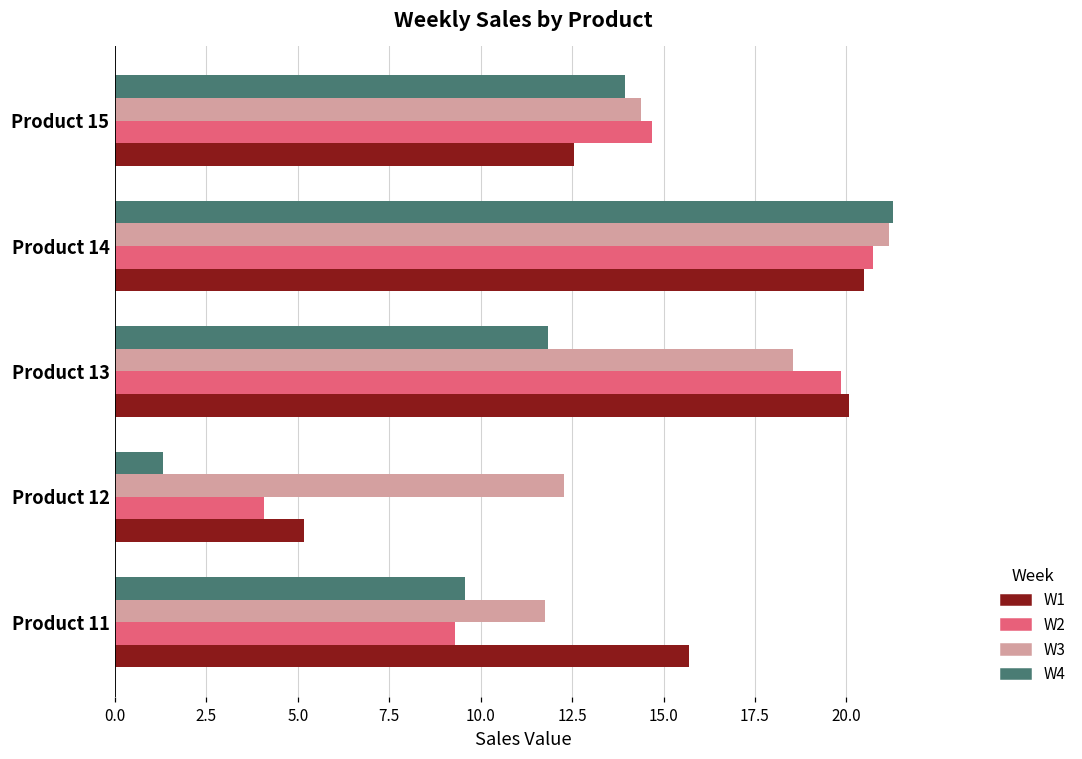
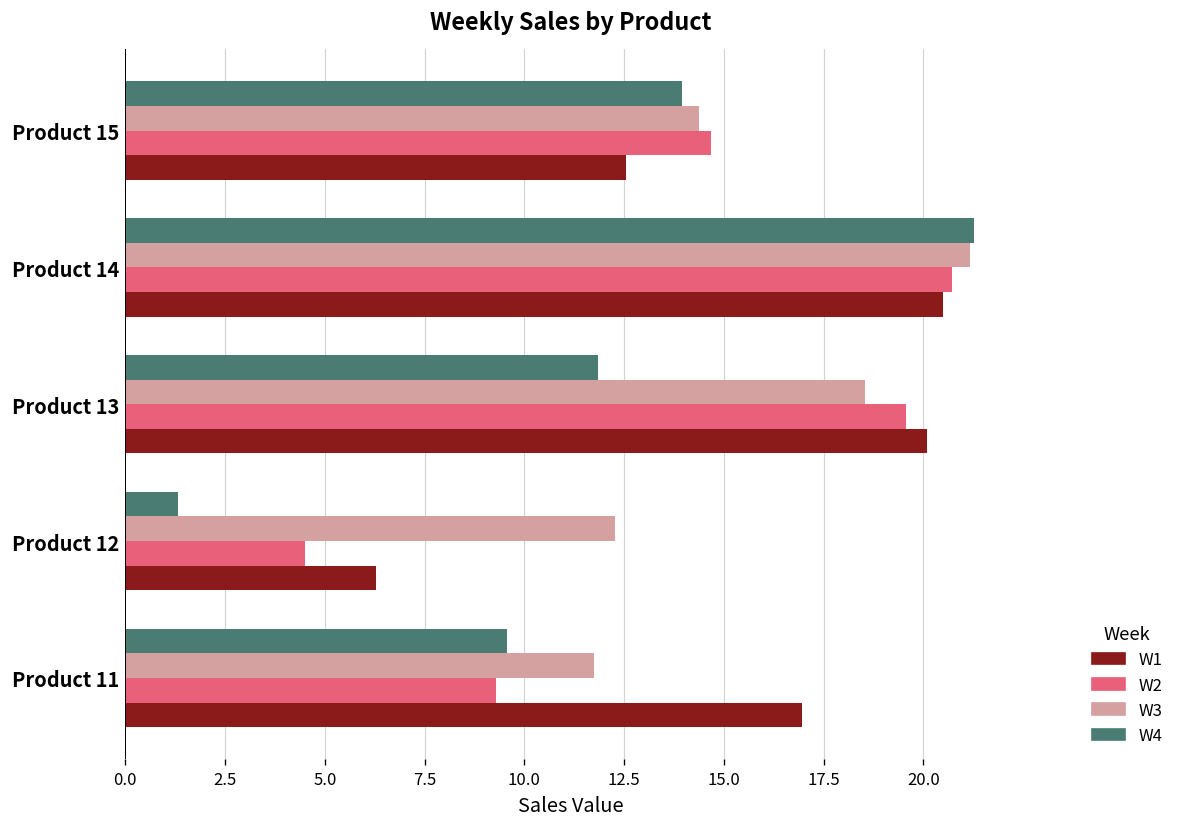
  {
    "W1": {
      "Product 15": 12.6,
      "Product 14": 20.5,
      "Product 13": 20.1,
-     "Product 12": 5.2,
-     "Product 11": 15.7
+     "Product 12": 6.3,
+     "Product 11": 17.0
    },
    "W2": {
      "Product 15": 14.7,
      "Product 14": 20.7,
-     "Product 13": 19.9,
-     "Product 12": 4.1,
+     "Product 13": 19.6,
+     "Product 12": 4.5,
      "Product 11": 9.3
    },
    "W3": {
      "Product 15": 14.4,
      "Product 14": 21.2,
      "Product 13": 18.5,
      "Product 12": 12.3,
      "Product 11": 11.8
    },
    "W4": {
      "Product 15": 14.0,
      "Product 14": 21.3,
      "Product 13": 11.9,
      "Product 12": 1.3,
      "Product 11": 9.6
    }
  }
